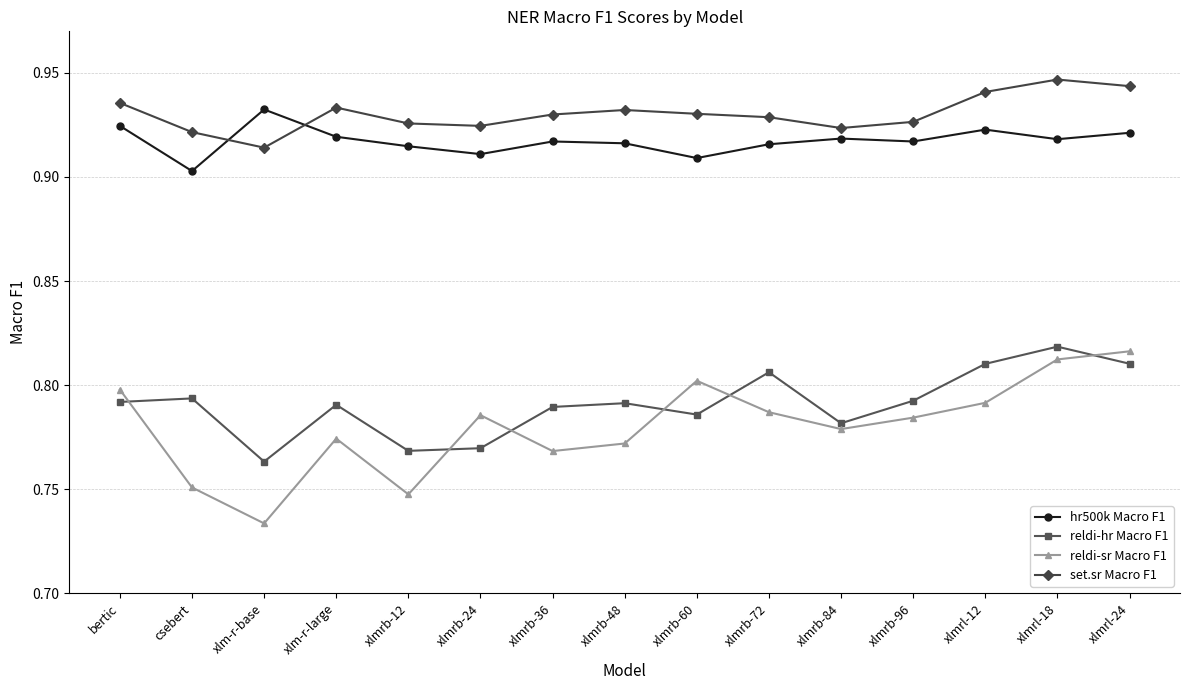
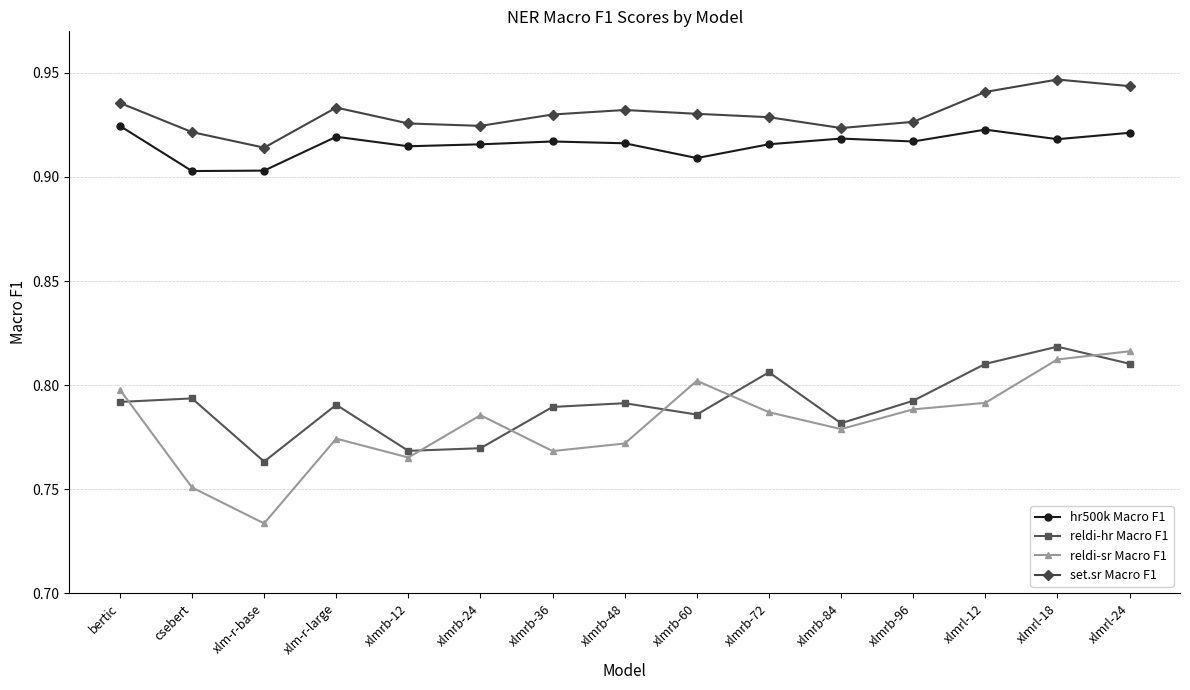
  {
    "hr500k Macro F1": {
      "bertic": 0.925,
      "csebert": 0.903,
-     "xlm-r-base": 0.932,
+     "xlm-r-base": 0.903,
      "xlm-r-large": 0.919,
      "xlmrb-12": 0.915,
-     "xlmrb-24": 0.911,
+     "xlmrb-24": 0.916,
      "xlmrb-36": 0.917,
      "xlmrb-48": 0.916,
      "xlmrb-60": 0.909,
      "xlmrb-72": 0.916,
      "xlmrb-84": 0.918,
      "xlmrb-96": 0.917,
      "xlmrl-12": 0.923,
      "xlmrl-18": 0.918,
      "xlmrl-24": 0.921
    },
    "reldi-sr Macro F1": {
      "bertic": 0.798,
      "csebert": 0.751,
      "xlm-r-base": 0.734,
      "xlm-r-large": 0.774,
-     "xlmrb-12": 0.748,
+     "xlmrb-12": 0.765,
      "xlmrb-24": 0.786,
      "xlmrb-36": 0.768,
      "xlmrb-48": 0.772,
      "xlmrb-60": 0.802,
      "xlmrb-72": 0.787,
      "xlmrb-84": 0.779,
-     "xlmrb-96": 0.784,
+     "xlmrb-96": 0.788,
      "xlmrl-12": 0.791,
      "xlmrl-18": 0.812,
      "xlmrl-24": 0.816
    }
  }
